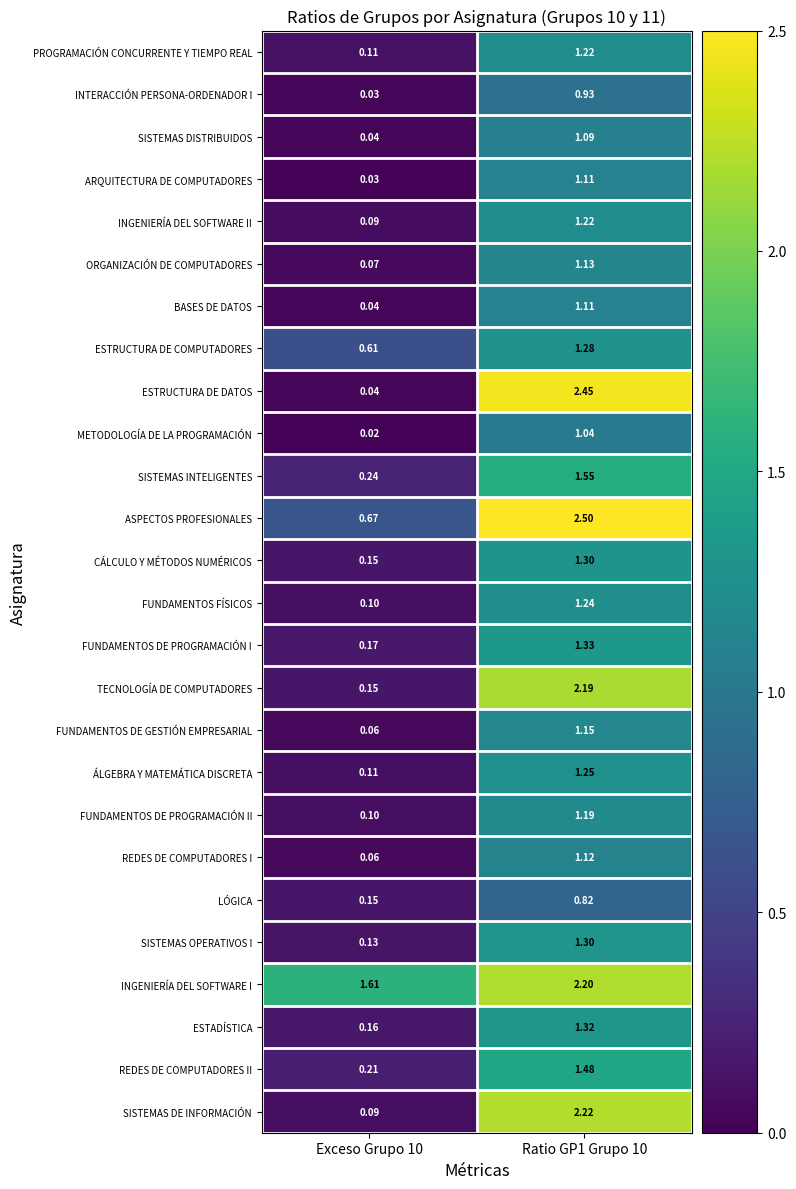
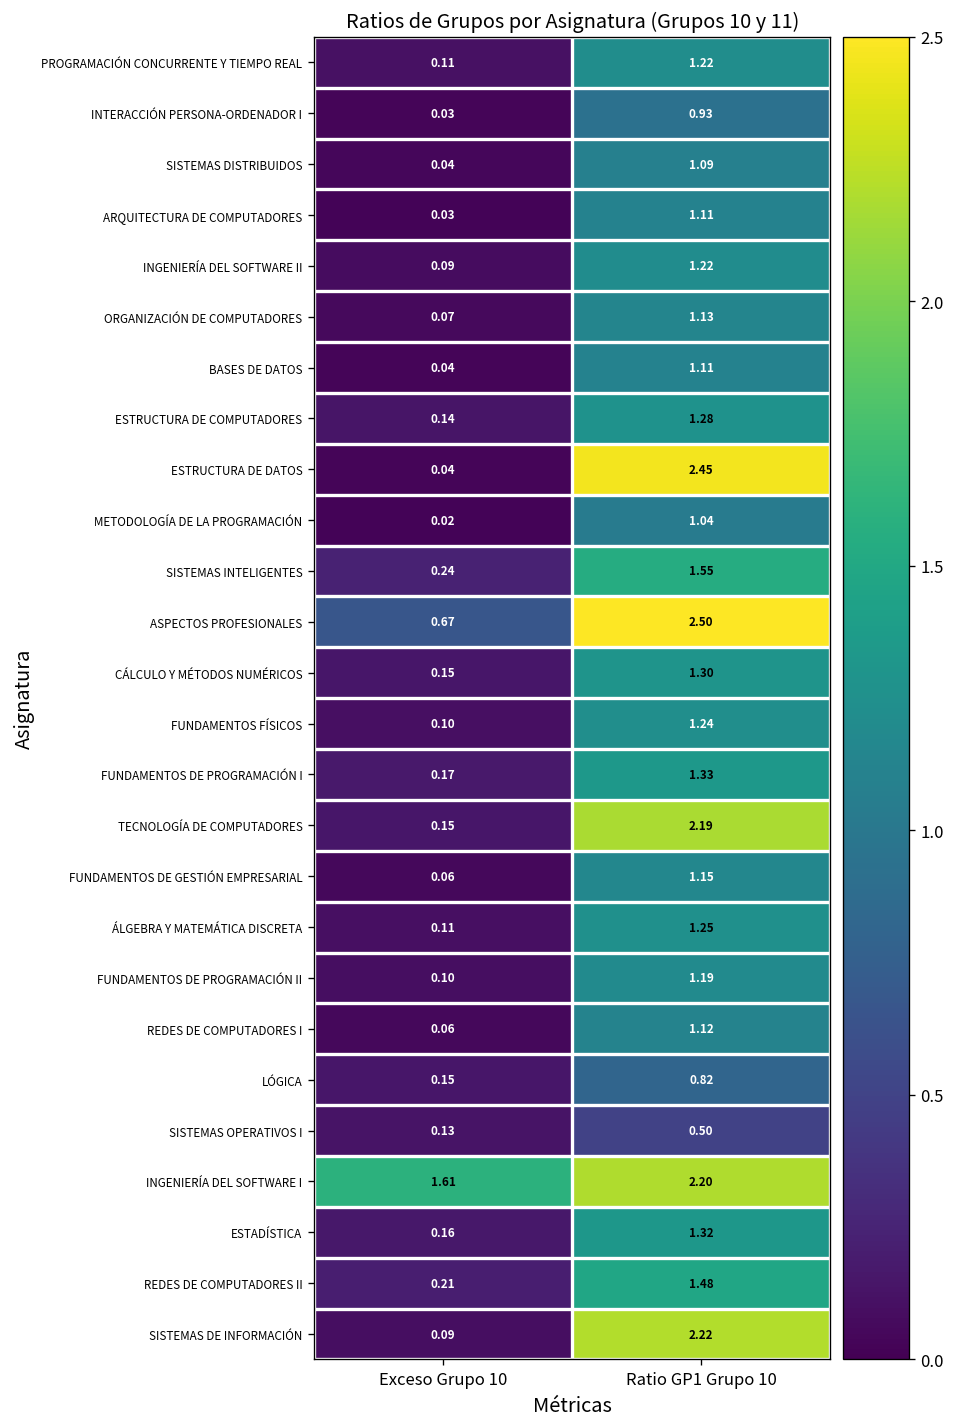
  {
    "PROGRAMACIÓN CONCURRENTE Y TIEMPO REAL": {
      "Exceso Grupo 10": 0.11,
      "Ratio GP1 Grupo 10": 1.22
    },
    "INTERACCIÓN PERSONA-ORDENADOR I": {
      "Exceso Grupo 10": 0.03,
      "Ratio GP1 Grupo 10": 0.93
    },
    "SISTEMAS DISTRIBUIDOS": {
      "Exceso Grupo 10": 0.04,
      "Ratio GP1 Grupo 10": 1.09
    },
    "ARQUITECTURA DE COMPUTADORES": {
      "Exceso Grupo 10": 0.03,
      "Ratio GP1 Grupo 10": 1.11
    },
    "INGENIERÍA DEL SOFTWARE II": {
      "Exceso Grupo 10": 0.09,
      "Ratio GP1 Grupo 10": 1.22
    },
    "ORGANIZACIÓN DE COMPUTADORES": {
      "Exceso Grupo 10": 0.07,
      "Ratio GP1 Grupo 10": 1.13
    },
    "BASES DE DATOS": {
      "Exceso Grupo 10": 0.04,
      "Ratio GP1 Grupo 10": 1.11
    },
    "ESTRUCTURA DE COMPUTADORES": {
-     "Exceso Grupo 10": 0.61,
+     "Exceso Grupo 10": 0.14,
      "Ratio GP1 Grupo 10": 1.28
    },
    "ESTRUCTURA DE DATOS": {
      "Exceso Grupo 10": 0.04,
      "Ratio GP1 Grupo 10": 2.45
    },
    "METODOLOGÍA DE LA PROGRAMACIÓN": {
      "Exceso Grupo 10": 0.02,
      "Ratio GP1 Grupo 10": 1.04
    },
    "SISTEMAS INTELIGENTES": {
      "Exceso Grupo 10": 0.24,
      "Ratio GP1 Grupo 10": 1.55
    },
    "ASPECTOS PROFESIONALES": {
      "Exceso Grupo 10": 0.67,
      "Ratio GP1 Grupo 10": 2.50
    },
    "CÁLCULO Y MÉTODOS NUMÉRICOS": {
      "Exceso Grupo 10": 0.15,
      "Ratio GP1 Grupo 10": 1.30
    },
    "FUNDAMENTOS FÍSICOS": {
      "Exceso Grupo 10": 0.10,
      "Ratio GP1 Grupo 10": 1.24
    },
    "FUNDAMENTOS DE PROGRAMACIÓN I": {
      "Exceso Grupo 10": 0.17,
      "Ratio GP1 Grupo 10": 1.33
    },
    "TECNOLOGÍA DE COMPUTADORES": {
      "Exceso Grupo 10": 0.15,
      "Ratio GP1 Grupo 10": 2.19
    },
    "FUNDAMENTOS DE GESTIÓN EMPRESARIAL": {
      "Exceso Grupo 10": 0.06,
      "Ratio GP1 Grupo 10": 1.15
    },
    "ÁLGEBRA Y MATEMÁTICA DISCRETA": {
      "Exceso Grupo 10": 0.11,
      "Ratio GP1 Grupo 10": 1.25
    },
    "FUNDAMENTOS DE PROGRAMACIÓN II": {
      "Exceso Grupo 10": 0.10,
      "Ratio GP1 Grupo 10": 1.19
    },
    "REDES DE COMPUTADORES I": {
      "Exceso Grupo 10": 0.06,
      "Ratio GP1 Grupo 10": 1.12
    },
    "LÓGICA": {
      "Exceso Grupo 10": 0.15,
      "Ratio GP1 Grupo 10": 0.82
    },
    "SISTEMAS OPERATIVOS I": {
      "Exceso Grupo 10": 0.13,
-     "Ratio GP1 Grupo 10": 1.30
+     "Ratio GP1 Grupo 10": 0.50
    },
    "INGENIERÍA DEL SOFTWARE I": {
      "Exceso Grupo 10": 1.61,
      "Ratio GP1 Grupo 10": 2.20
    },
    "ESTADÍSTICA": {
      "Exceso Grupo 10": 0.16,
      "Ratio GP1 Grupo 10": 1.32
    },
    "REDES DE COMPUTADORES II": {
      "Exceso Grupo 10": 0.21,
      "Ratio GP1 Grupo 10": 1.48
    },
    "SISTEMAS DE INFORMACIÓN": {
      "Exceso Grupo 10": 0.09,
      "Ratio GP1 Grupo 10": 2.22
    }
  }
